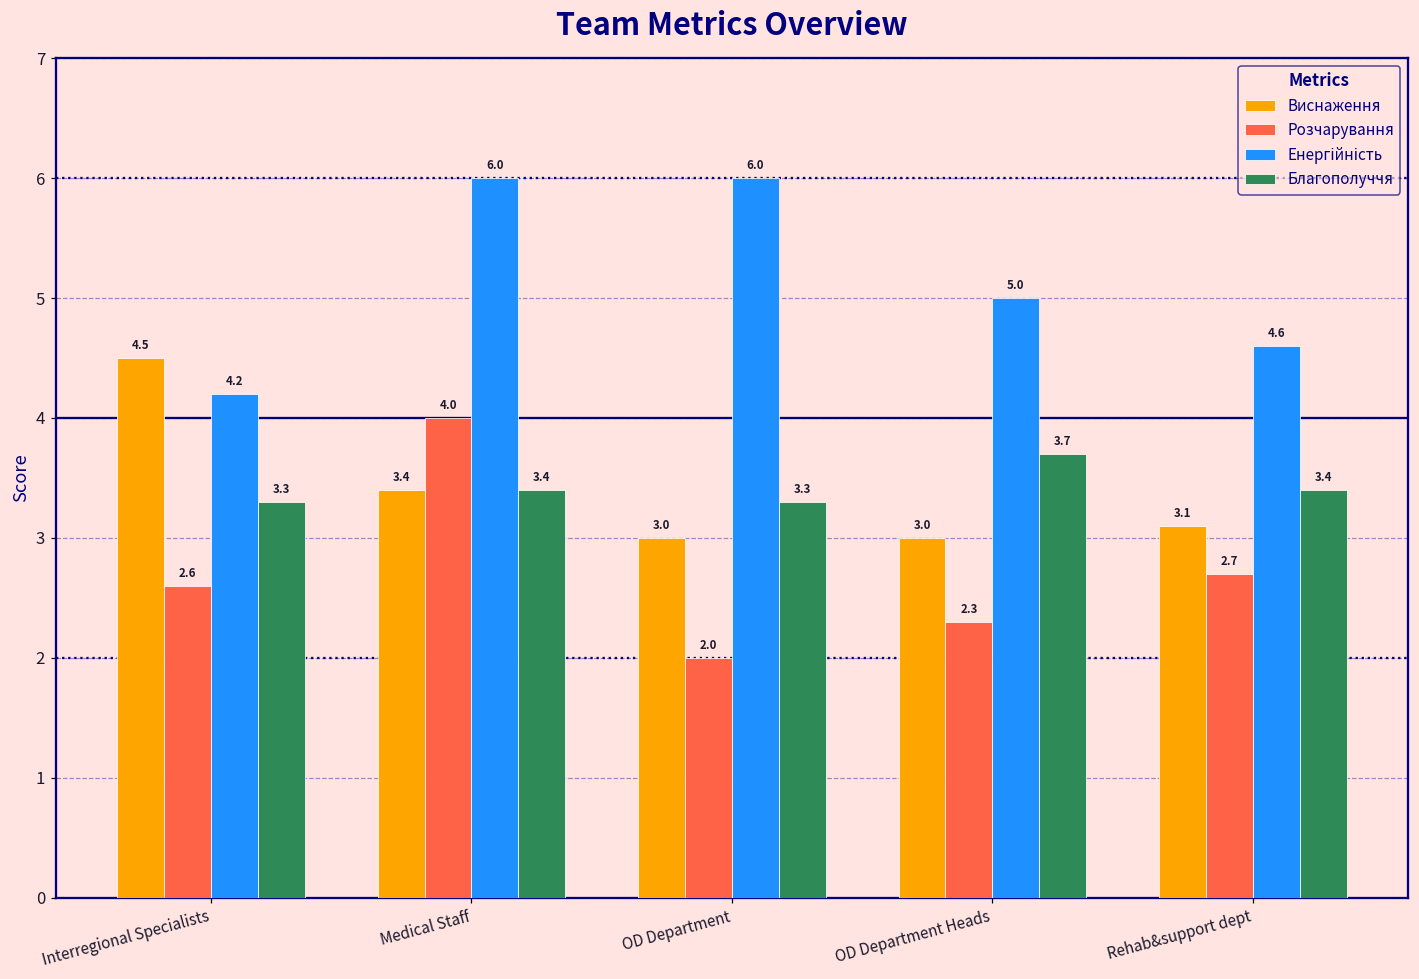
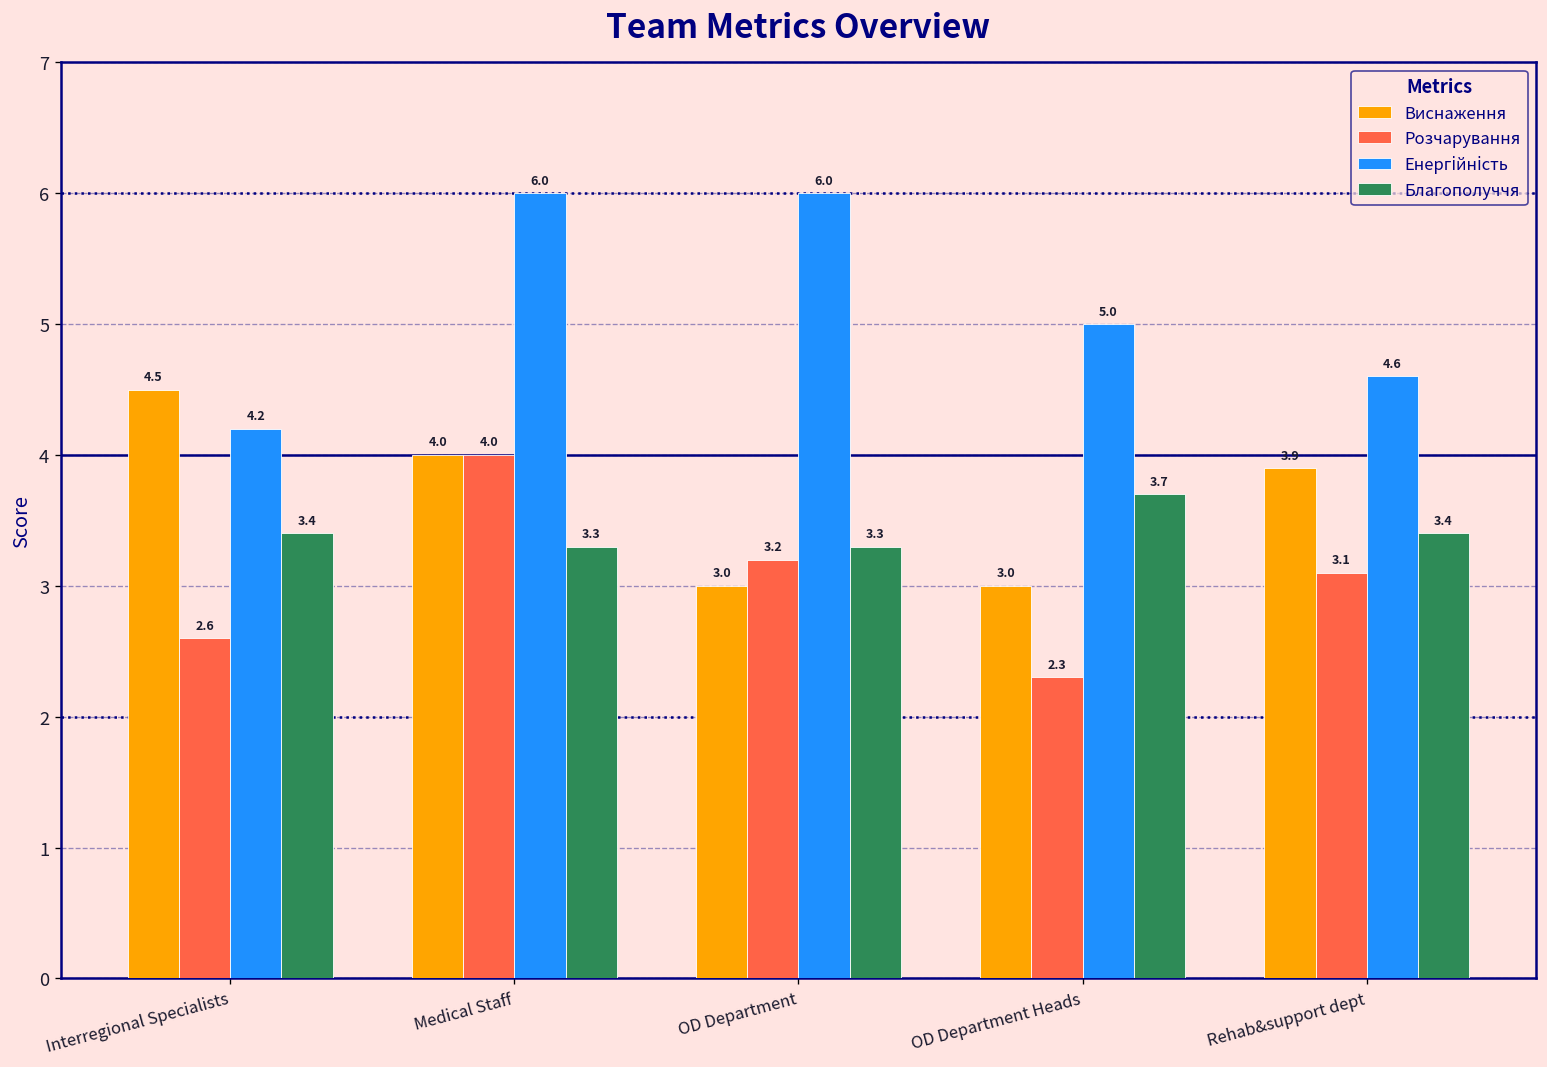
  {
    "Виснаження": {
      "Interregional Specialists": 4.5,
-     "Medical Staff": 3.4,
+     "Medical Staff": 4.0,
      "OD Department": 3.0,
      "OD Department Heads": 3.0,
-     "Rehab&support dept": 3.1
+     "Rehab&support dept": 3.9
    },
    "Розчарування": {
      "Interregional Specialists": 2.6,
      "Medical Staff": 4.0,
-     "OD Department": 2.0,
+     "OD Department": 3.2,
      "OD Department Heads": 2.3,
-     "Rehab&support dept": 2.7
+     "Rehab&support dept": 3.1
    },
    "Енергійність": {
      "Interregional Specialists": 4.2,
      "Medical Staff": 6.0,
      "OD Department": 6.0,
      "OD Department Heads": 5.0,
      "Rehab&support dept": 4.6
    },
    "Благополуччя": {
-     "Interregional Specialists": 3.3,
-     "Medical Staff": 3.4,
+     "Interregional Specialists": 3.4,
+     "Medical Staff": 3.3,
      "OD Department": 3.3,
      "OD Department Heads": 3.7,
      "Rehab&support dept": 3.4
    }
  }
